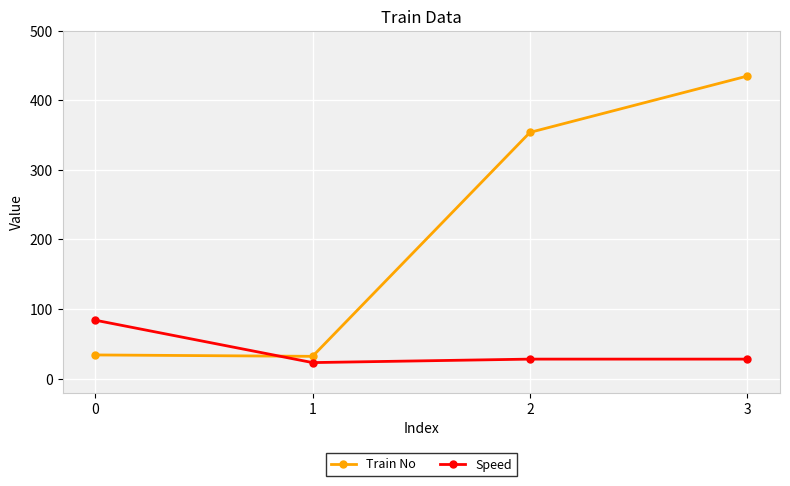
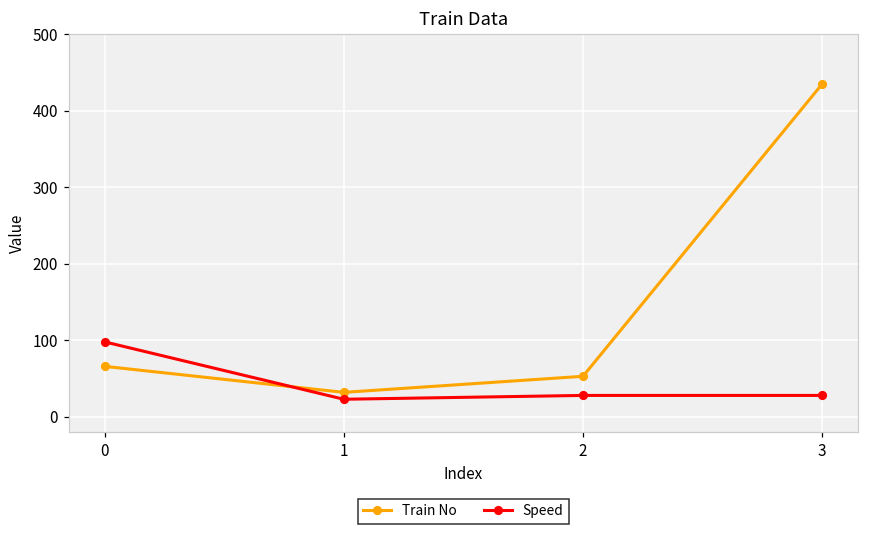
  {
    "Train No": {
-     "0": 30,
+     "0": 70,
      "1": 30,
-     "2": 350,
+     "2": 50,
      "3": 440
    },
    "Speed": {
-     "0": 80,
+     "0": 100,
      "1": 20,
      "2": 30,
      "3": 30
    }
  }
